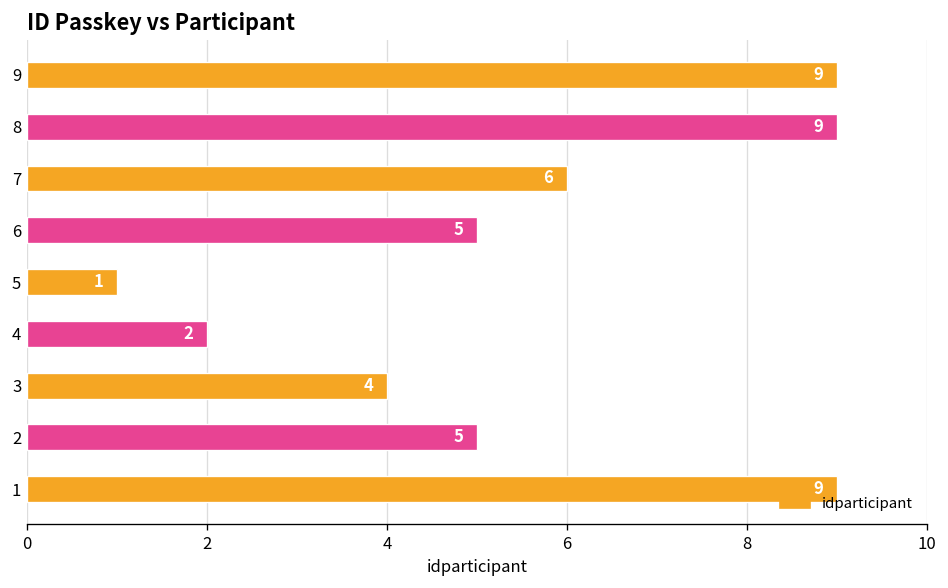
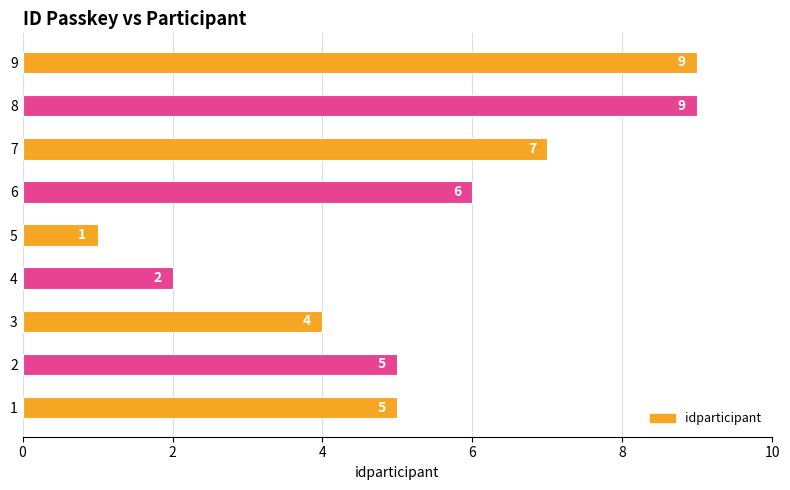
  {
    "9": 9,
    "8": 9,
-   "7": 6,
-   "6": 5,
+   "7": 7,
+   "6": 6,
    "5": 1,
    "4": 2,
    "3": 4,
    "2": 5,
-   "1": 9
+   "1": 5
  }
